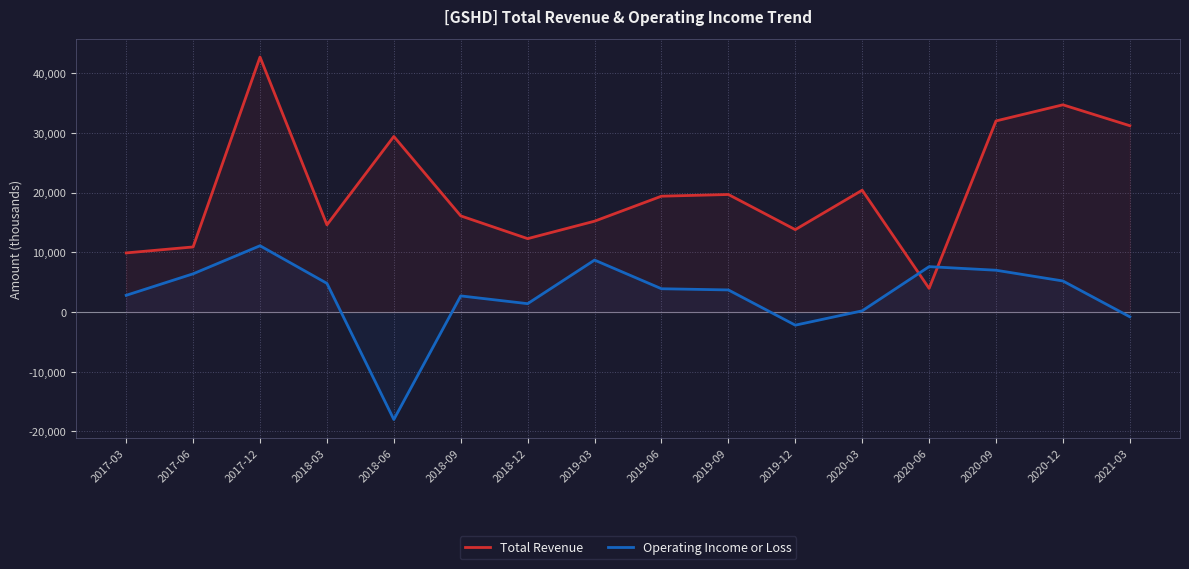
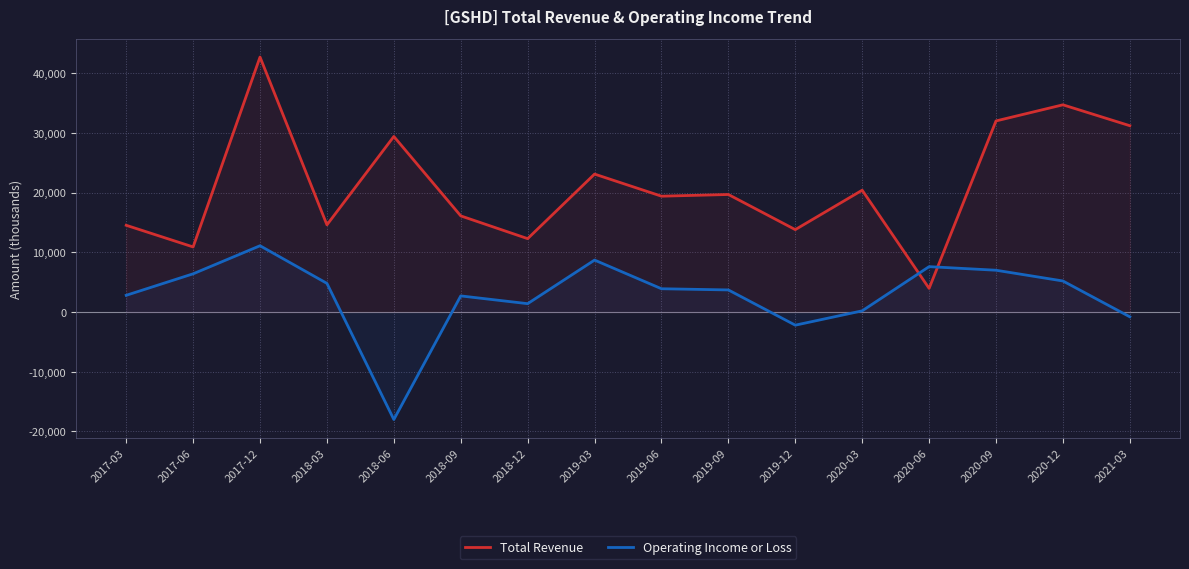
  {
    "Total Revenue": {
-     "2017-03": "10,000",
+     "2017-03": "15,000",
      "2017-06": "11,000",
      "2017-12": "43,000",
      "2018-03": "15,000",
      "2018-06": "29,000",
      "2018-09": "16,000",
      "2018-12": "12,000",
-     "2019-03": "15,000",
+     "2019-03": "23,000",
      "2019-06": "19,000",
      "2019-09": "20,000",
      "2019-12": "14,000",
      "2020-03": "20,000",
      "2020-06": "4,000",
      "2020-09": "32,000",
      "2020-12": "35,000",
      "2021-03": "31,000"
    }
  }
